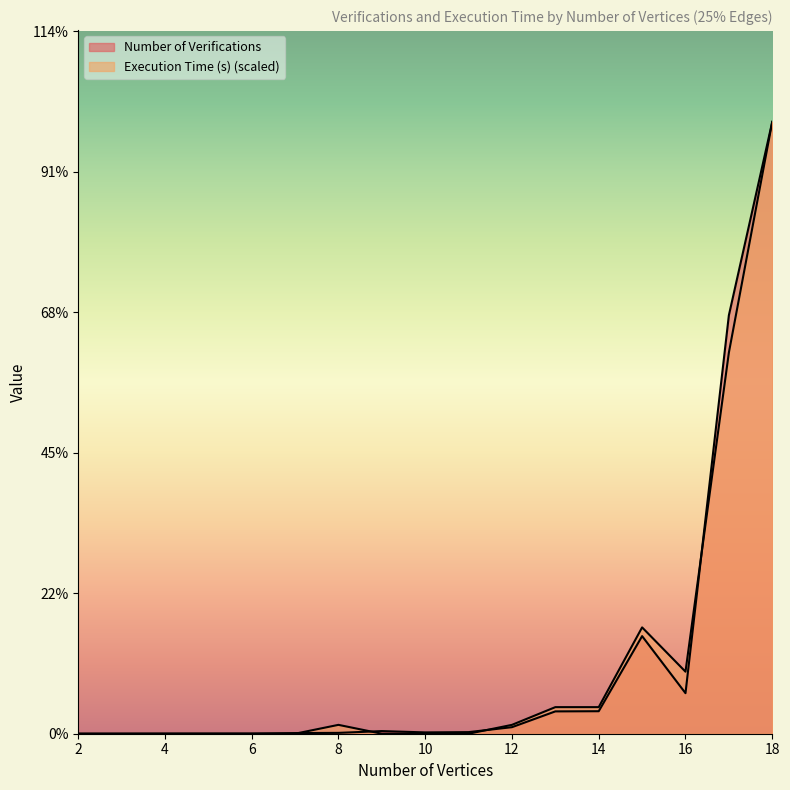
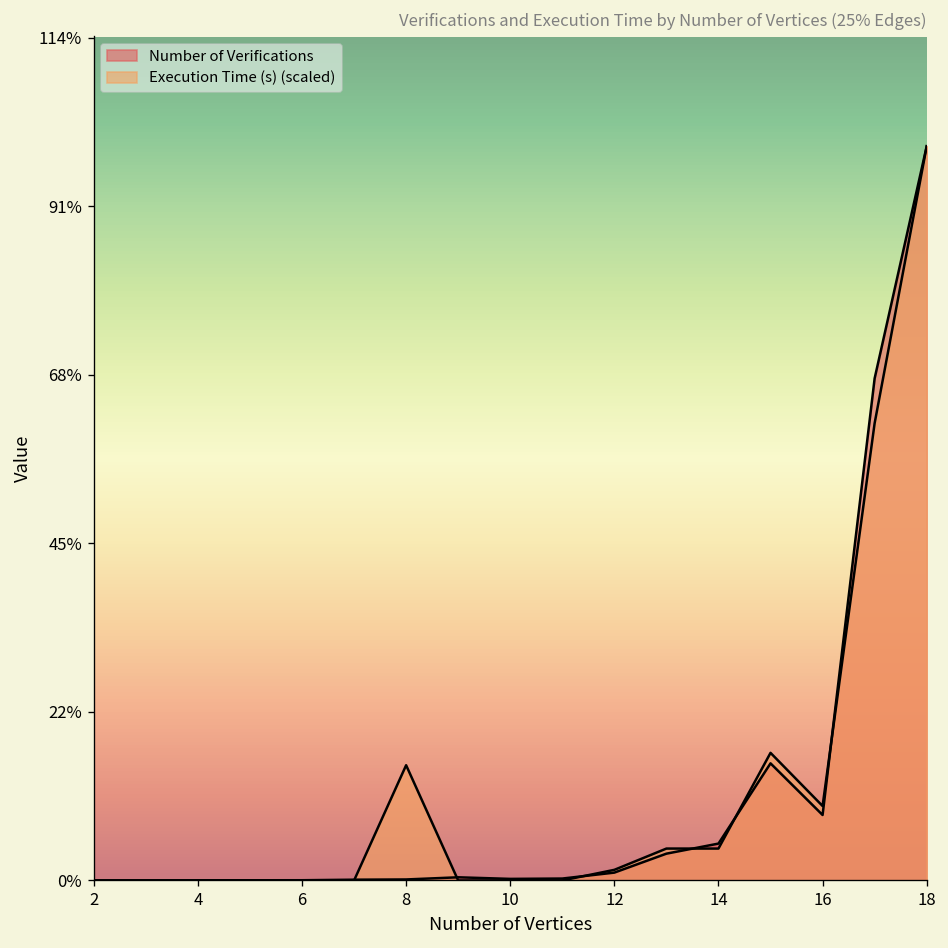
  {
    "Number of Verifications": {
      "8": "0%",
-     "14": "4%",
-     "16": "7%"
+     "14": "5%",
+     "16": "9%"
    },
    "Execution Time (s) (scaled)": {
-     "8": "1%",
+     "8": "16%",
      "14": "4%",
      "16": "10%"
    }
  }
